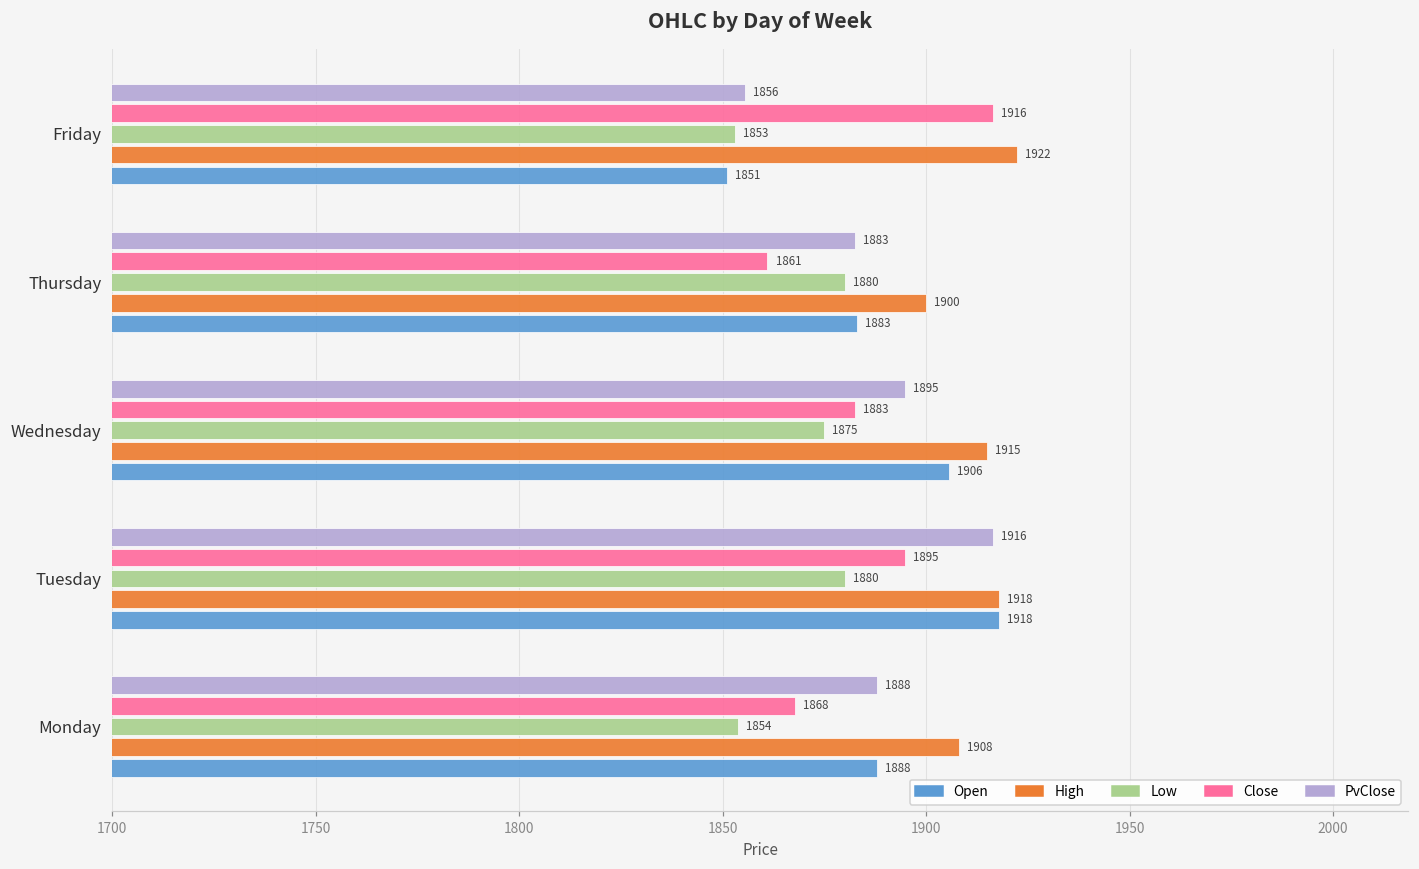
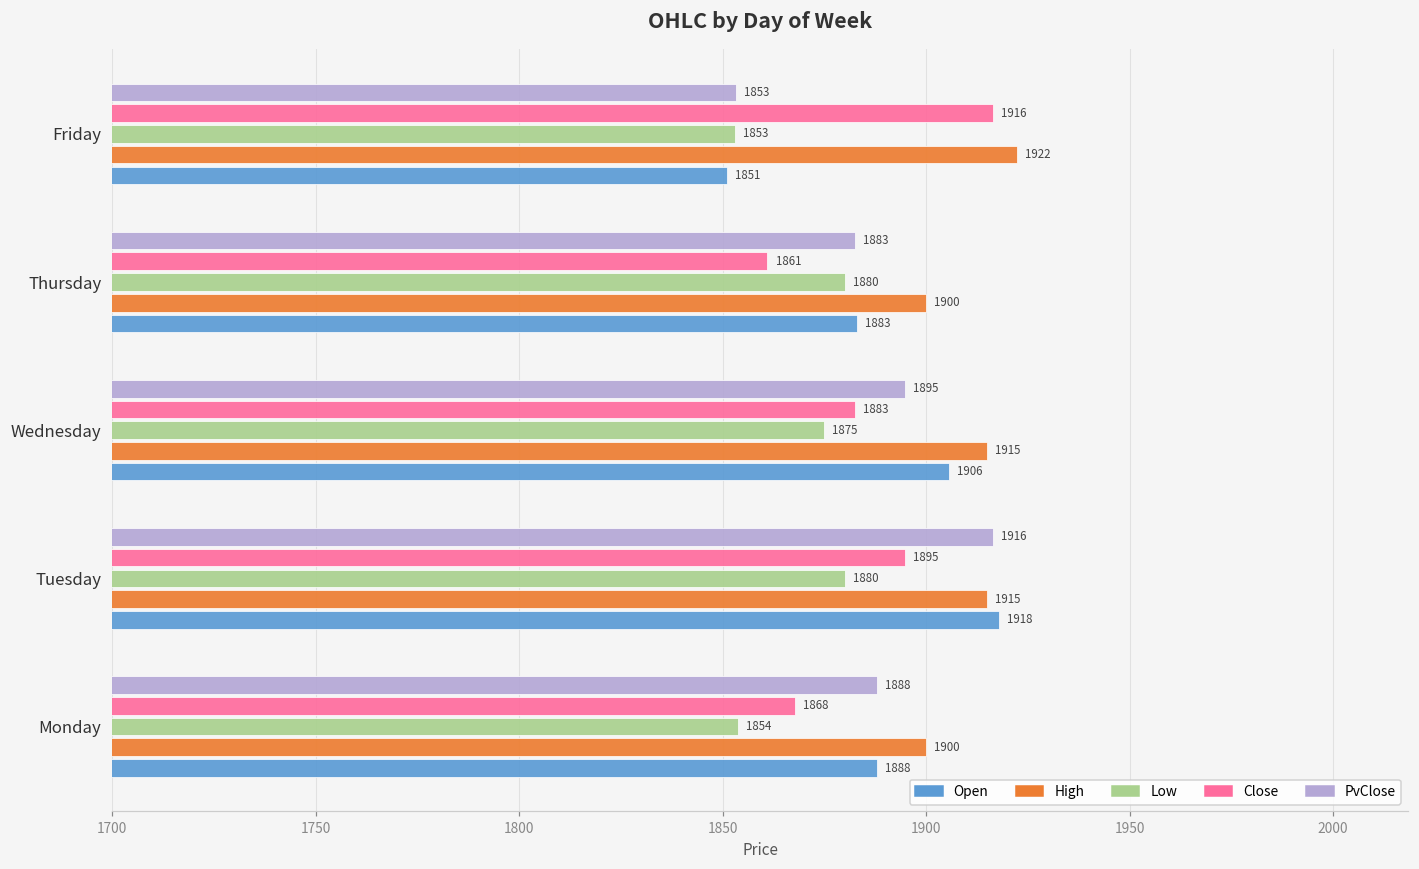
  {
    "Open": {
      "Friday": 1851,
      "Thursday": 1883,
      "Wednesday": 1906,
      "Tuesday": 1918,
      "Monday": 1888
    },
    "High": {
      "Friday": 1922,
      "Thursday": 1900,
      "Wednesday": 1915,
-     "Tuesday": 1918,
-     "Monday": 1908
+     "Tuesday": 1915,
+     "Monday": 1900
    },
    "Low": {
      "Friday": 1853,
      "Thursday": 1880,
      "Wednesday": 1875,
      "Tuesday": 1880,
      "Monday": 1854
    },
    "Close": {
      "Friday": 1916,
      "Thursday": 1861,
      "Wednesday": 1883,
      "Tuesday": 1895,
      "Monday": 1868
    },
    "PvClose": {
-     "Friday": 1856,
+     "Friday": 1853,
      "Thursday": 1883,
      "Wednesday": 1895,
      "Tuesday": 1916,
      "Monday": 1888
    }
  }
